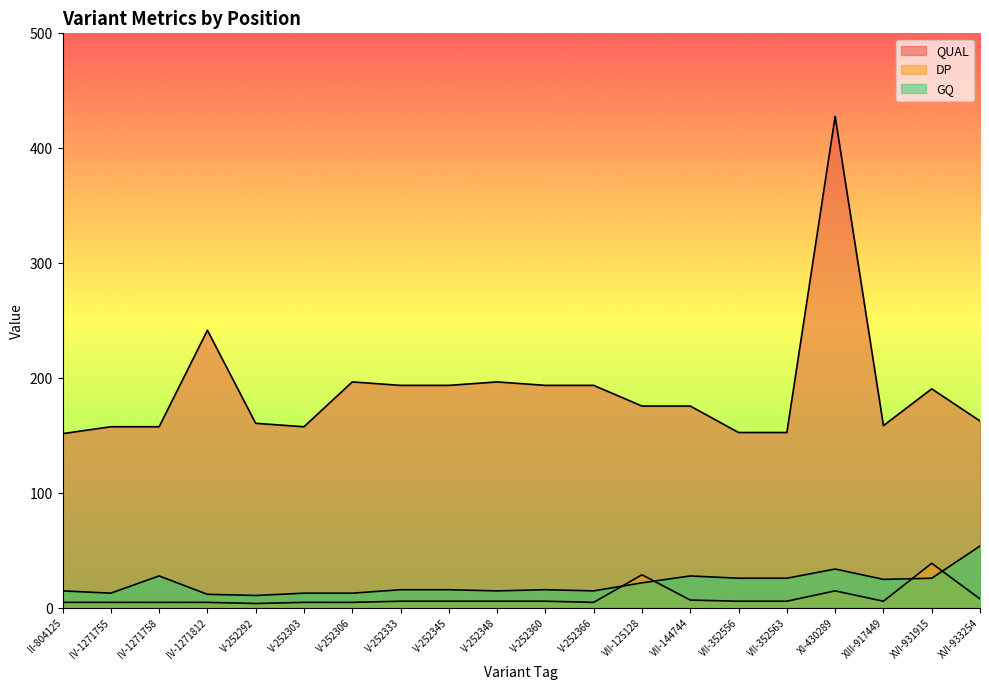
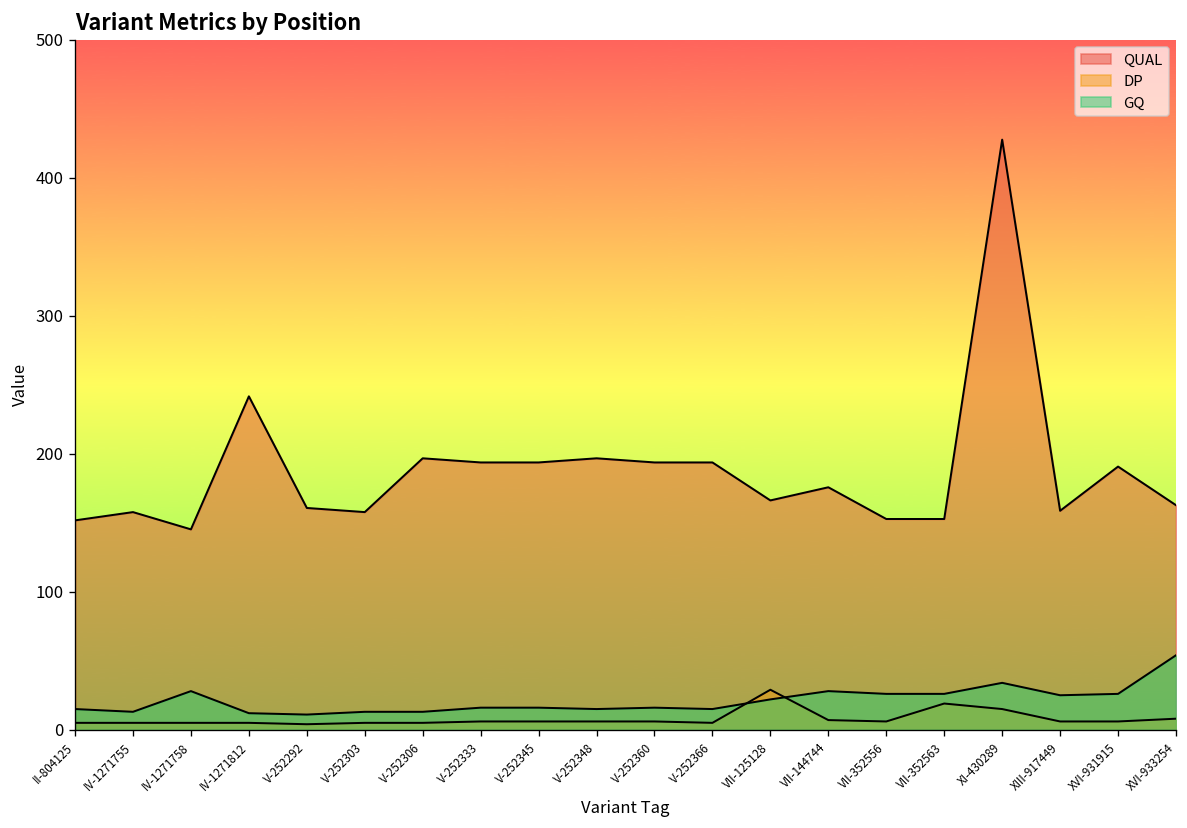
  {
    "QUAL": {
      "II-804125": 152,
      "IV-1271755": 158,
-     "IV-1271758": 158,
+     "IV-1271758": 145,
      "IV-1271812": 242,
      "V-252292": 161,
      "V-252303": 158,
      "V-252306": 197,
      "V-252333": 194,
      "V-252345": 194,
      "V-252348": 197,
      "V-252360": 194,
      "V-252366": 194,
-     "VII-125128": 176,
+     "VII-125128": 166,
      "VII-144744": 176,
      "VII-352556": 153,
      "VII-352563": 153,
      "XI-430289": 428,
      "XIII-917449": 159,
      "XVI-931915": 191,
      "XVI-933254": 163
    },
    "DP": {
      "II-804125": 5,
      "IV-1271755": 5,
      "IV-1271758": 5,
      "IV-1271812": 5,
      "V-252292": 4,
      "V-252303": 5,
      "V-252306": 5,
      "V-252333": 6,
      "V-252345": 6,
      "V-252348": 6,
      "V-252360": 6,
      "V-252366": 5,
      "VII-125128": 29,
      "VII-144744": 7,
      "VII-352556": 6,
-     "VII-352563": 6,
+     "VII-352563": 19,
      "XI-430289": 15,
      "XIII-917449": 6,
-     "XVI-931915": 39,
+     "XVI-931915": 6,
      "XVI-933254": 8
    },
    "GQ": {
      "II-804125": 15,
      "IV-1271755": 13,
      "IV-1271758": 28,
      "IV-1271812": 12,
      "V-252292": 11,
      "V-252303": 13,
      "V-252306": 13,
      "V-252333": 16,
      "V-252345": 16,
      "V-252348": 15,
      "V-252360": 16,
      "V-252366": 15,
      "VII-125128": 22,
      "VII-144744": 28,
      "VII-352556": 26,
      "VII-352563": 26,
      "XI-430289": 34,
      "XIII-917449": 25,
      "XVI-931915": 26,
      "XVI-933254": 54
    }
  }
